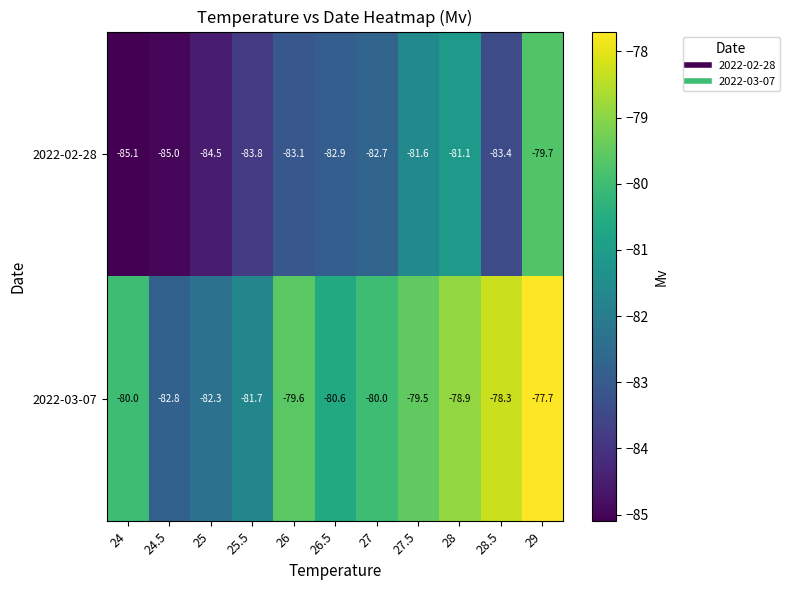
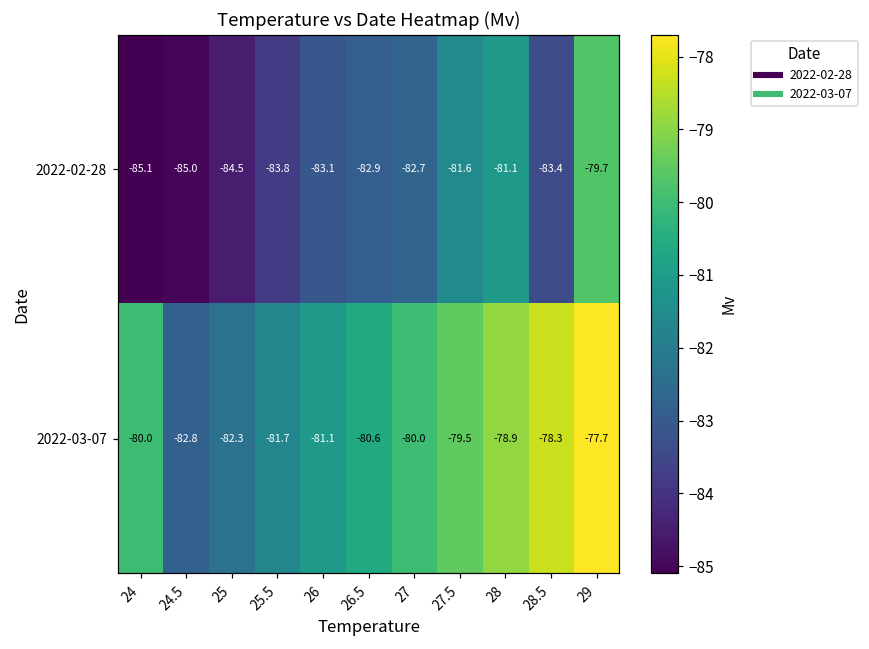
  {
    "2022-02-28": {
      "24": -85.1,
      "24.5": -85.0,
      "25": -84.5,
      "25.5": -83.8,
      "26": -83.1,
      "26.5": -82.9,
      "27": -82.7,
      "27.5": -81.6,
      "28": -81.1,
      "28.5": -83.4,
      "29": -79.7
    },
    "2022-03-07": {
      "24": -80.0,
      "24.5": -82.8,
      "25": -82.3,
      "25.5": -81.7,
-     "26": -79.6,
+     "26": -81.1,
      "26.5": -80.6,
      "27": -80.0,
      "27.5": -79.5,
      "28": -78.9,
      "28.5": -78.3,
      "29": -77.7
    }
  }
